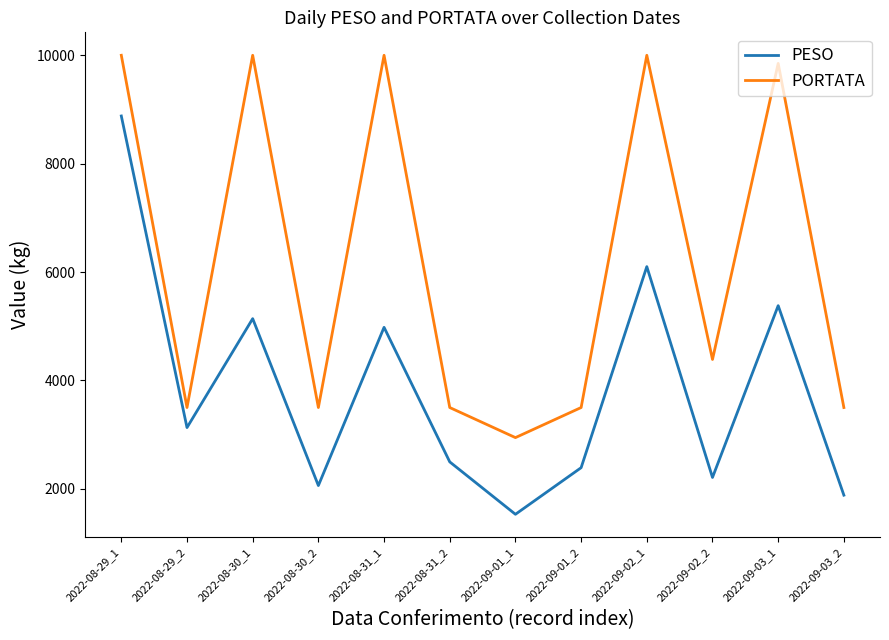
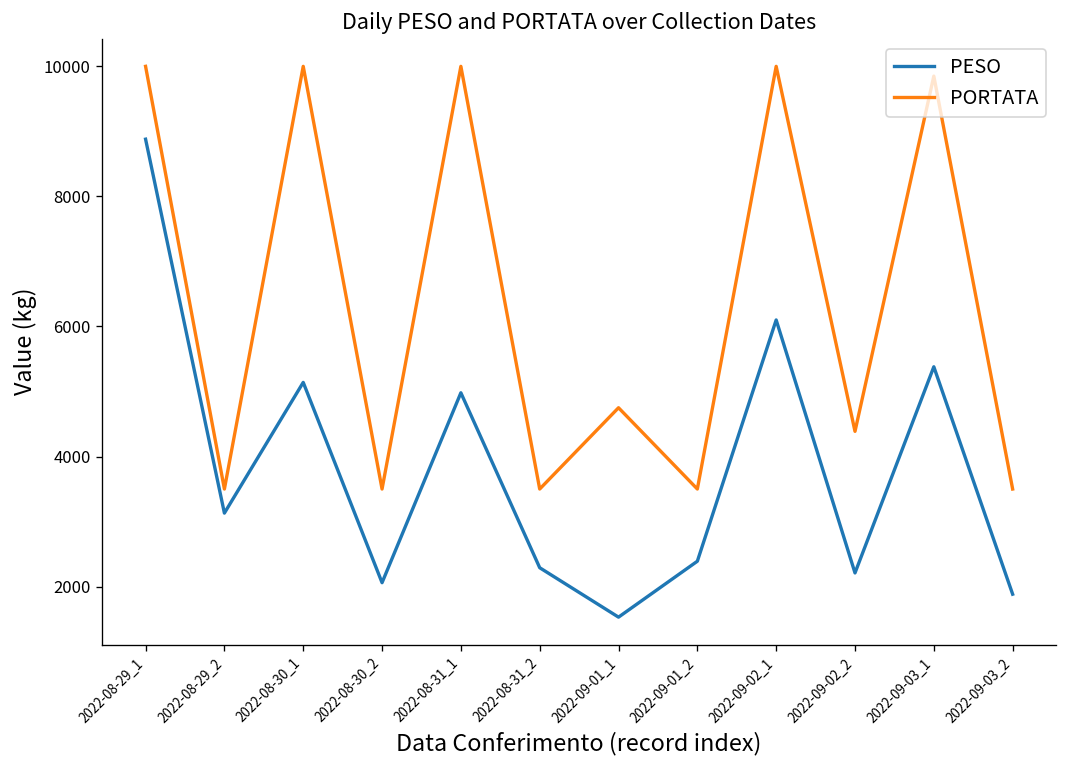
  {
    "PESO": {
      "2022-08-29_1": 8900,
      "2022-08-29_2": 3100,
      "2022-08-30_1": 5100,
      "2022-08-30_2": 2100,
      "2022-08-31_1": 5000,
-     "2022-08-31_2": 2500,
+     "2022-08-31_2": 2300,
      "2022-09-01_1": 1500,
      "2022-09-01_2": 2400,
      "2022-09-02_1": 6100,
      "2022-09-02_2": 2200,
      "2022-09-03_1": 5400,
      "2022-09-03_2": 1900
    },
    "PORTATA": {
      "2022-08-29_1": 10000,
      "2022-08-29_2": 3500,
      "2022-08-30_1": 10000,
      "2022-08-30_2": 3500,
      "2022-08-31_1": 10000,
      "2022-08-31_2": 3500,
-     "2022-09-01_1": 2900,
+     "2022-09-01_1": 4800,
      "2022-09-01_2": 3500,
      "2022-09-02_1": 10000,
      "2022-09-02_2": 4400,
      "2022-09-03_2": 3500
    }
  }
